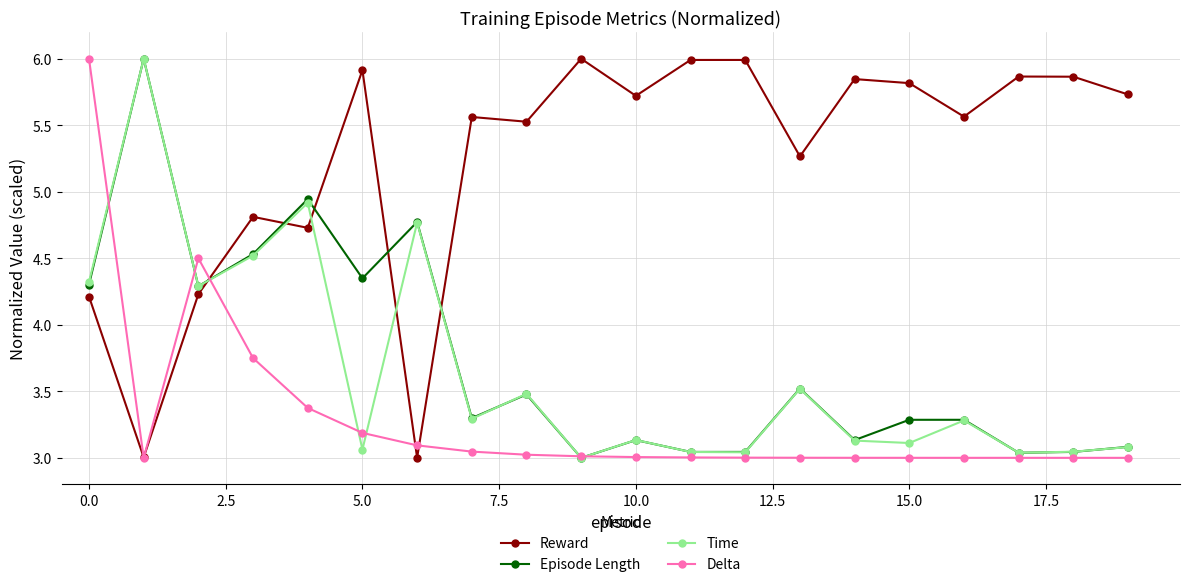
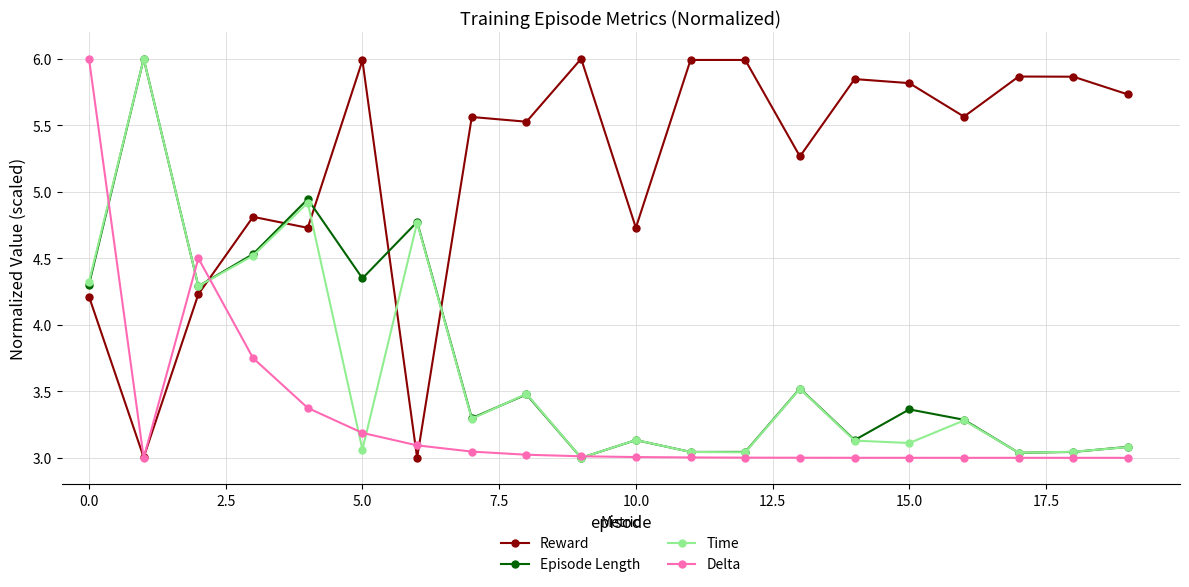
  {
    "Reward": {
      "0.0": 4.21,
-     "5.0": 5.91,
-     "10.0": 5.72,
+     "5.0": 5.99,
+     "10.0": 4.73,
      "15.0": 5.82
    },
    "Episode Length": {
      "5.0": 4.35,
-     "15.0": 3.29
+     "15.0": 3.36
    },
    "Time": {
      "5.0": 3.06,
      "15.0": 3.11
    },
    "Delta": {
      "0.0": 6.00,
      "5.0": 3.19,
      "10.0": 3.01,
      "15.0": 3.00
    }
  }
